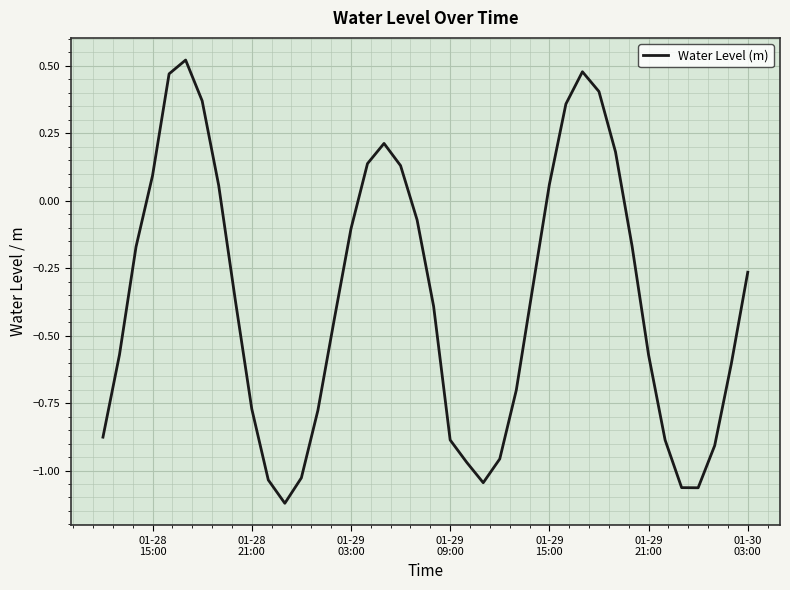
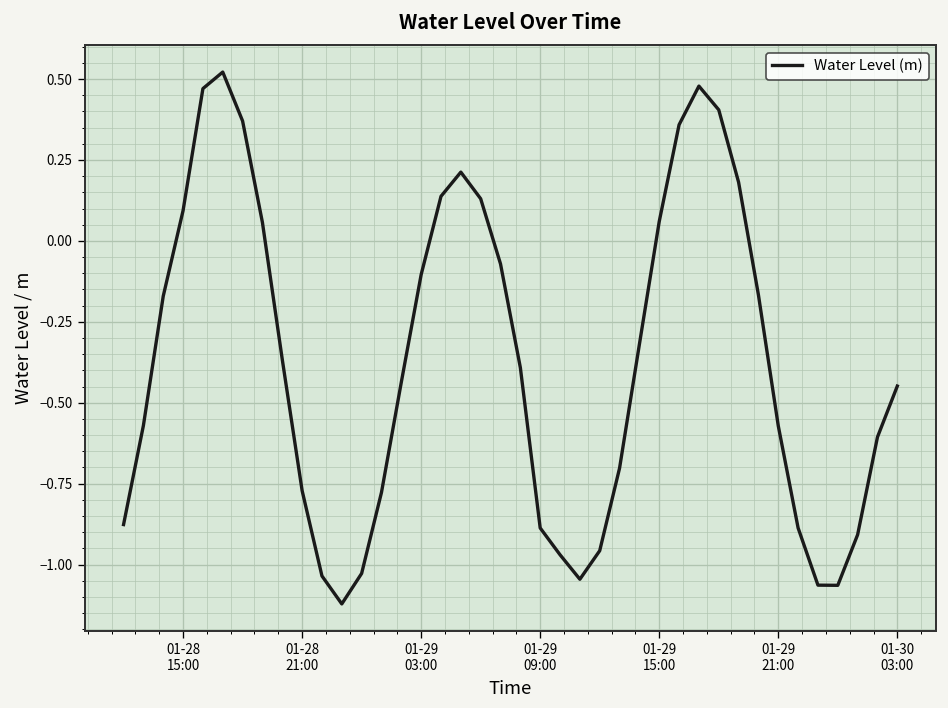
  {
    "01-28 15:00": 0.09,
    "01-28 21:00": -0.77,
    "01-29 03:00": -0.10,
    "01-29 09:00": -0.89,
    "01-29 15:00": 0.06,
    "01-29 21:00": -0.57,
-   "01-30 03:00": -0.27
+   "01-30 03:00": -0.45
  }
